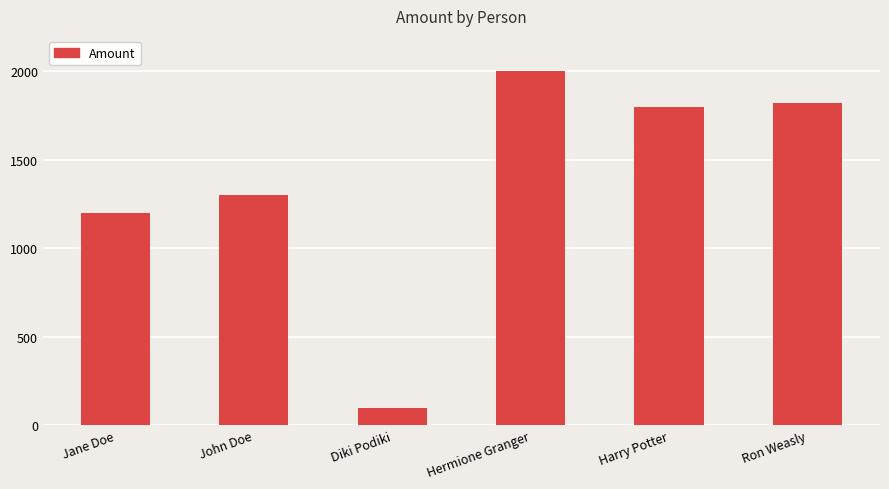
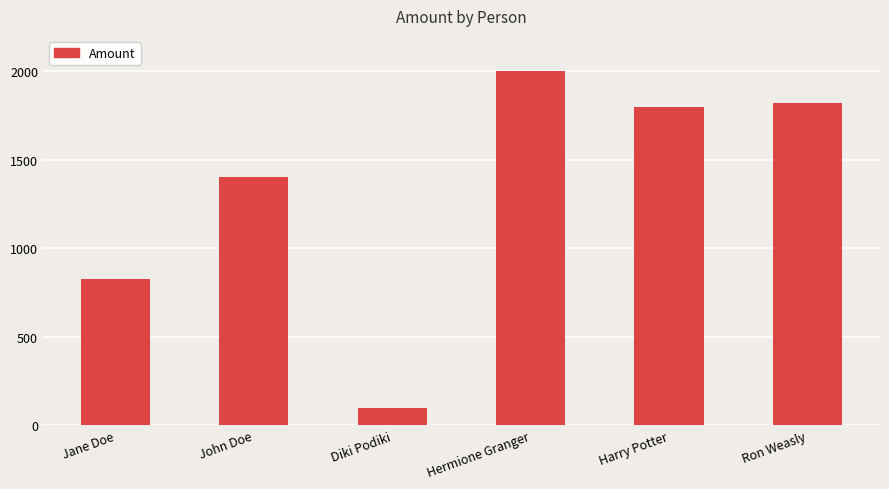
  {
-   "Jane Doe": 1200,
-   "John Doe": 1300,
+   "Jane Doe": 830,
+   "John Doe": 1400,
    "Diki Podiki": 100,
    "Hermione Granger": 2000,
    "Harry Potter": 1800,
    "Ron Weasly": 1820
  }
